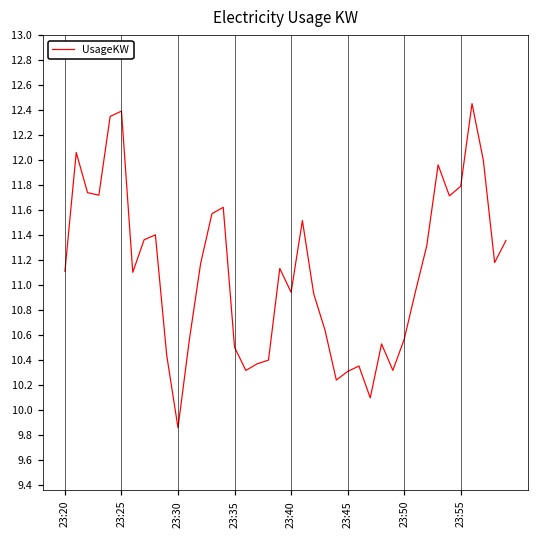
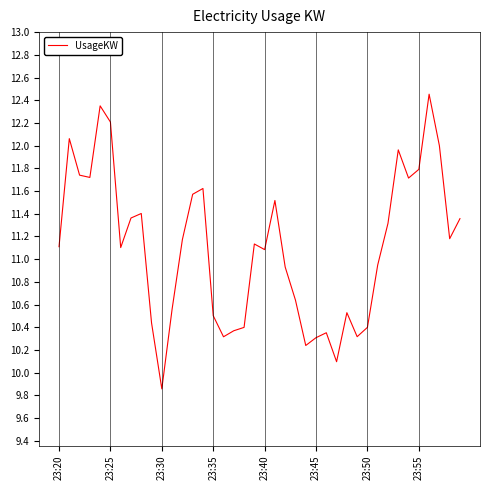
  {
    "23:20": 11.11,
-   "23:25": 12.39,
+   "23:25": 12.21,
    "23:30": 9.86,
    "23:35": 10.50,
-   "23:40": 10.94,
+   "23:40": 11.08,
    "23:45": 10.31,
-   "23:50": 10.57,
+   "23:50": 10.40,
    "23:55": 11.79
  }
